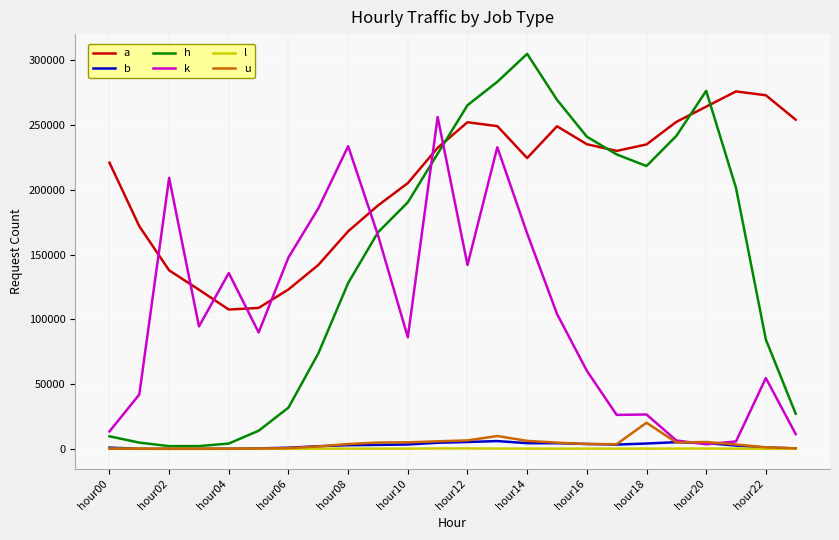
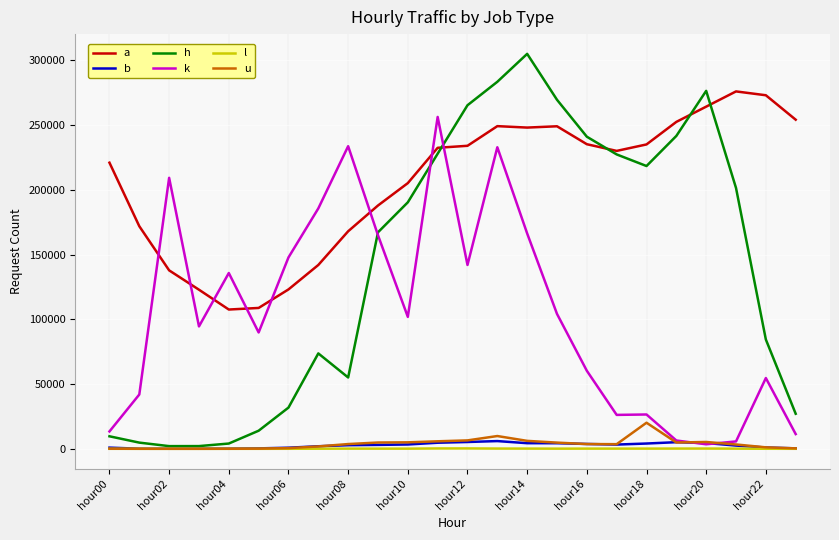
  {
    "a": {
      "hour00": 221000,
      "hour02": 138000,
      "hour04": 108000,
      "hour06": 123000,
      "hour08": 168000,
      "hour10": 205000,
-     "hour12": 252000,
-     "hour14": 225000,
+     "hour12": 234000,
+     "hour14": 248000,
      "hour16": 235000,
      "hour18": 235000,
      "hour20": 264000,
      "hour22": 273000
    },
    "b": {
      "hour18": 4000
    },
    "h": {
      "hour00": 10000,
      "hour02": 2000,
      "hour04": 4000,
      "hour06": 32000,
-     "hour08": 128000,
+     "hour08": 55000,
      "hour10": 190000,
      "hour12": 265000,
      "hour14": 305000,
      "hour16": 241000,
      "hour18": 218000,
      "hour20": 276000,
      "hour22": 84000
    },
    "k": {
      "hour00": 13000,
      "hour02": 209000,
      "hour04": 136000,
      "hour06": 148000,
      "hour08": 234000,
-     "hour10": 86000,
+     "hour10": 102000,
      "hour12": 142000,
      "hour14": 166000,
      "hour16": 60000,
      "hour18": 27000,
      "hour22": 55000
    },
    "l": {
      "hour08": 0,
      "hour10": 0,
      "hour12": 0,
      "hour14": 0,
      "hour16": 0,
      "hour18": 0,
      "hour20": 0
    },
    "u": {
      "hour18": 20000
    }
  }
